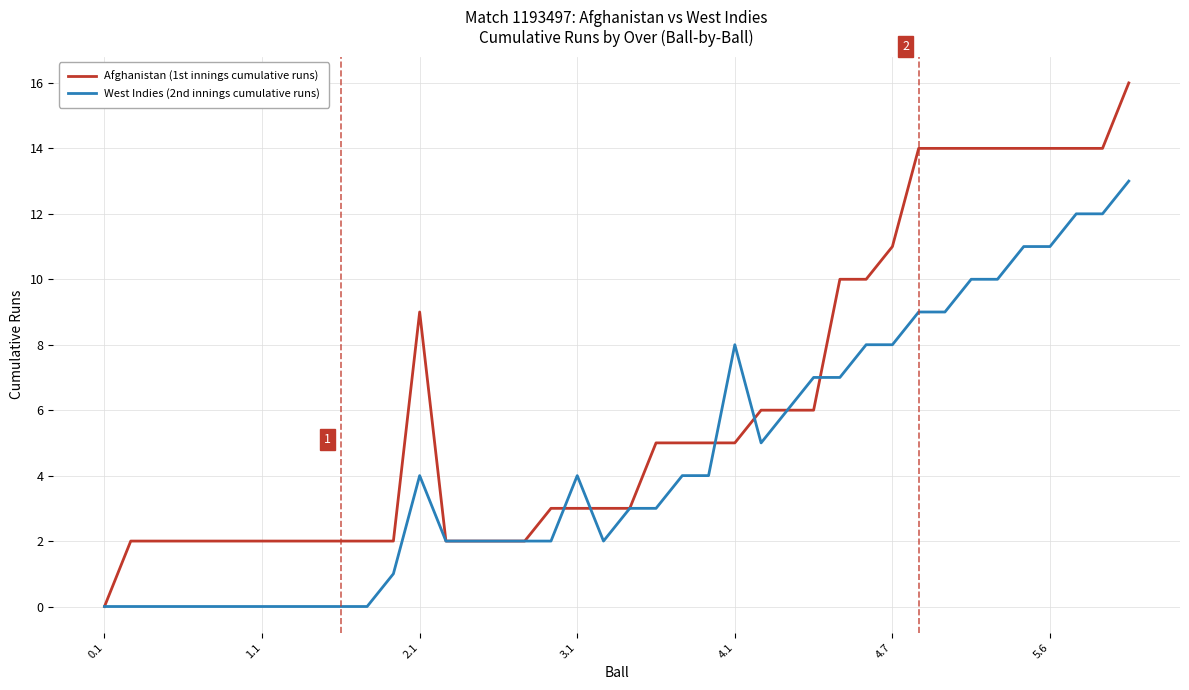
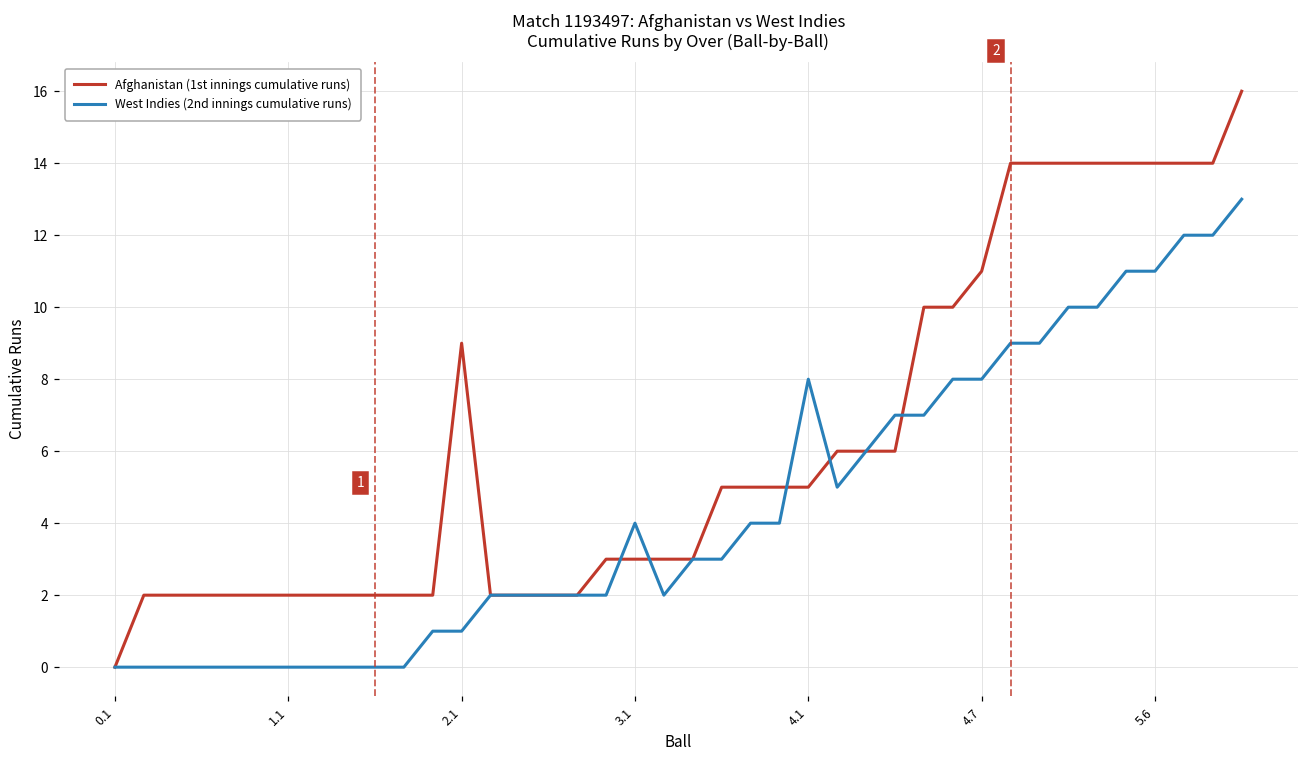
  {
    "Afghanistan (1st innings cumulative runs)": {
      "1.1": 2,
      "2.1": 9,
      "3.1": 3,
      "4.1": 5,
      "4.7": 11,
      "5.6": 14
    },
    "West Indies (2nd innings cumulative runs)": {
      "1.1": 0,
-     "2.1": 4,
+     "2.1": 1,
      "3.1": 4,
      "4.1": 8,
      "4.7": 8,
      "5.6": 11
    }
  }
